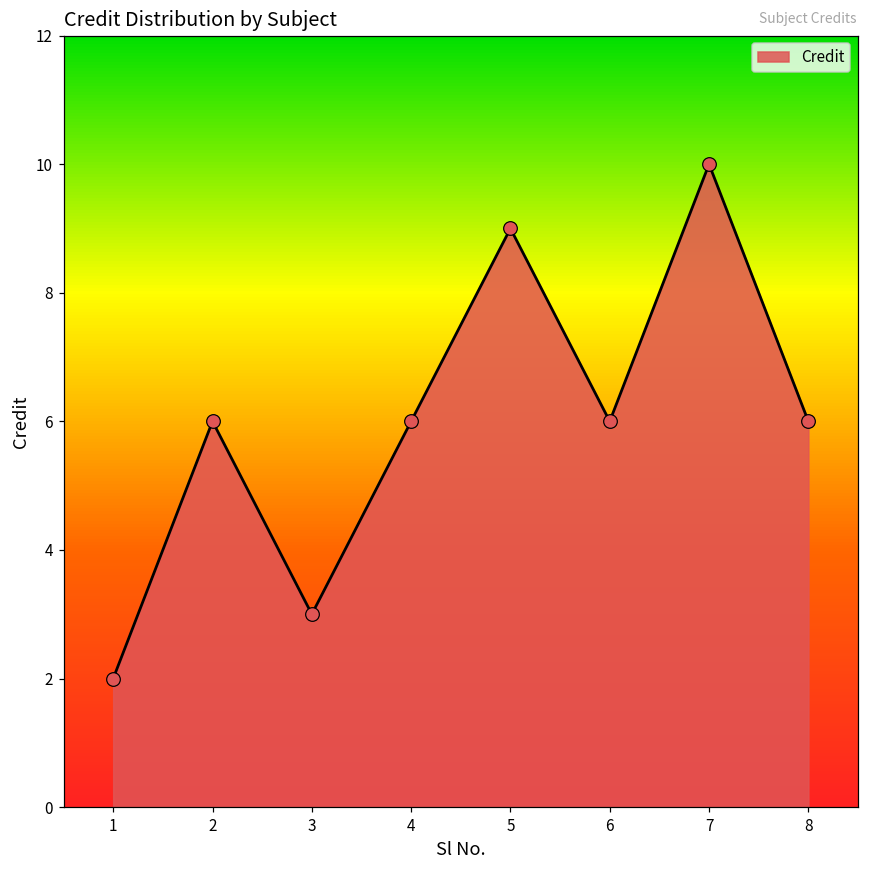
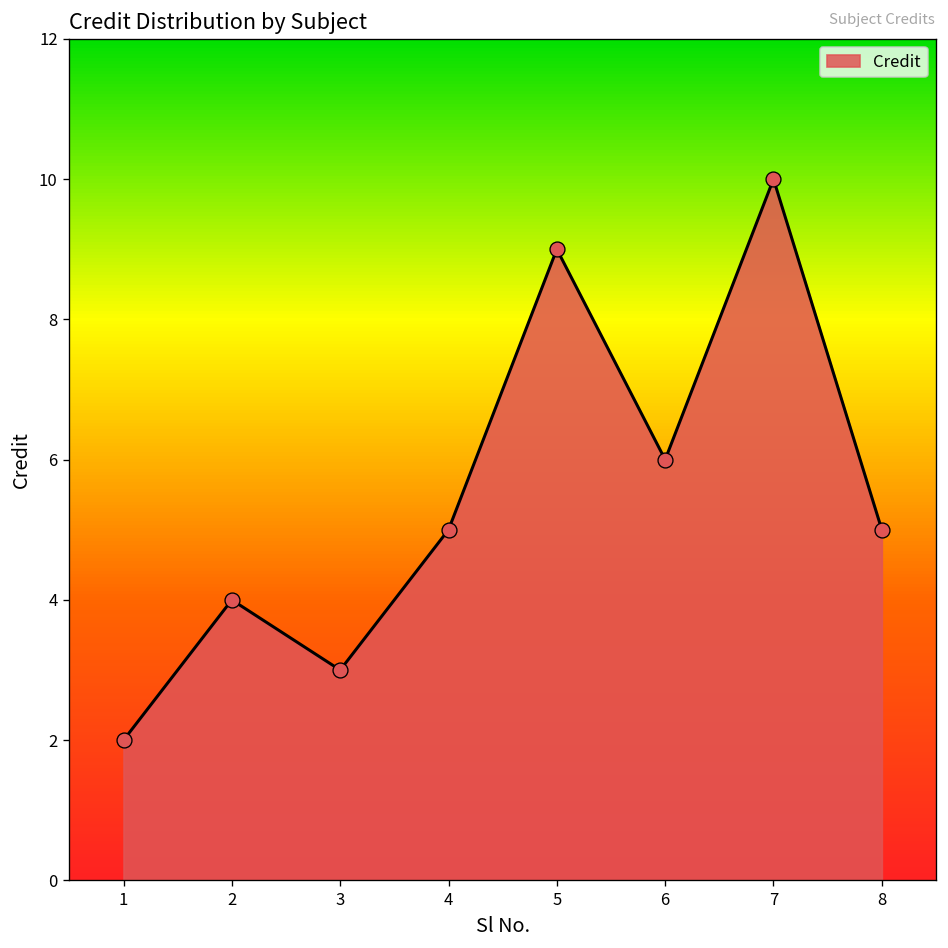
  {
    "1": 2,
-   "2": 6,
+   "2": 4,
    "3": 3,
-   "4": 6,
+   "4": 5,
    "5": 9,
    "6": 6,
    "7": 10,
-   "8": 6
+   "8": 5
  }
